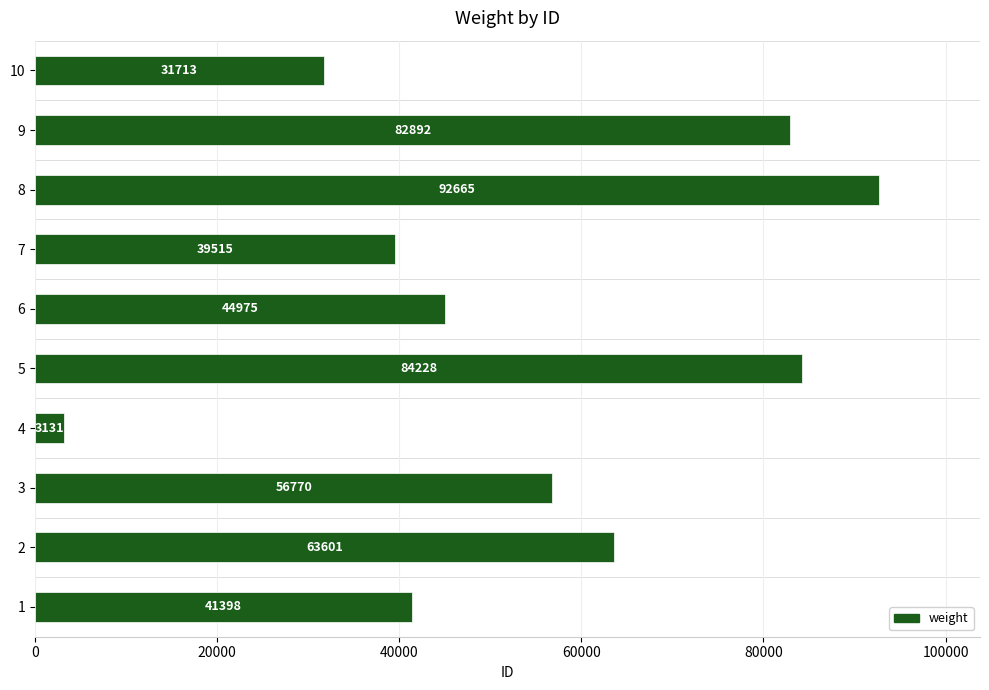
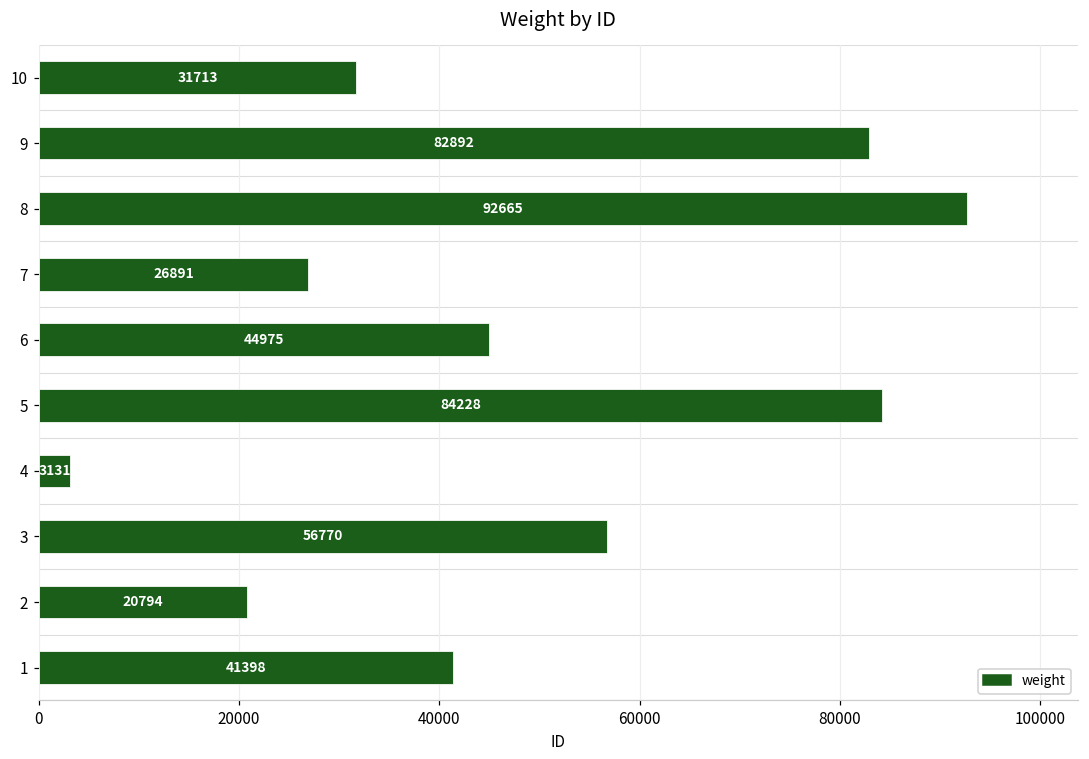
  {
    "10": 31713,
    "9": 82892,
    "8": 92665,
-   "7": 39515,
+   "7": 26891,
    "6": 44975,
    "5": 84228,
    "4": 3131,
    "3": 56770,
-   "2": 63601,
+   "2": 20794,
    "1": 41398
  }
